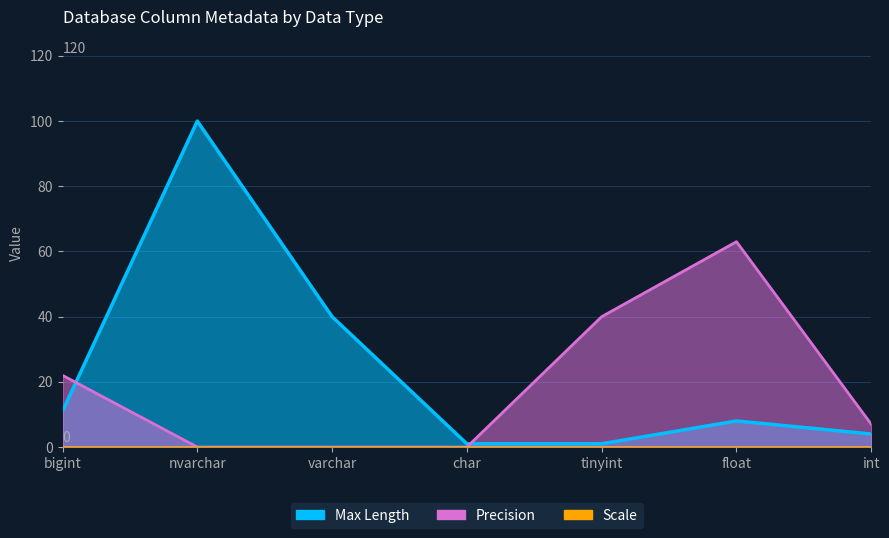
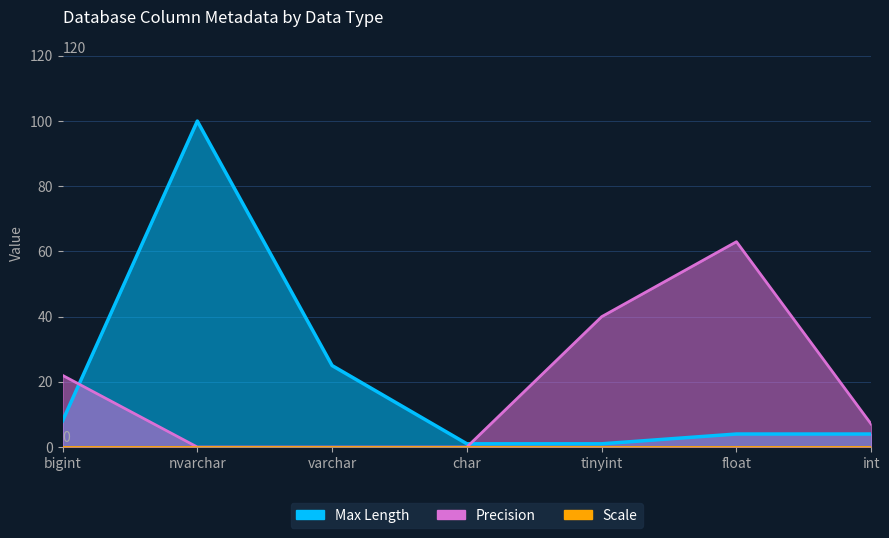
  {
    "Max Length": {
-     "bigint": 11,
+     "bigint": 8,
      "nvarchar": 100,
-     "varchar": 40,
+     "varchar": 25,
      "char": 1,
      "tinyint": 1,
-     "float": 8,
+     "float": 4,
      "int": 4
    },
    "Precision": {
      "bigint": 22,
      "tinyint": 40,
      "float": 63,
      "int": 7
    },
    "Scale": {
      "bigint": 0
    }
  }
